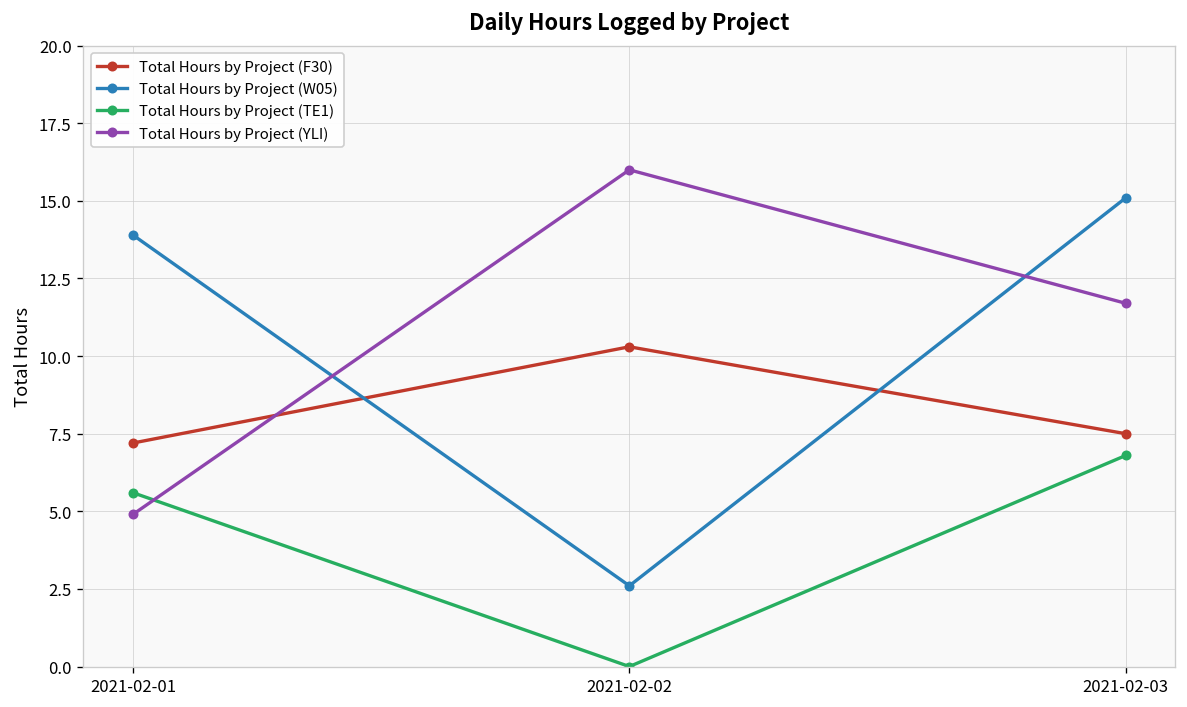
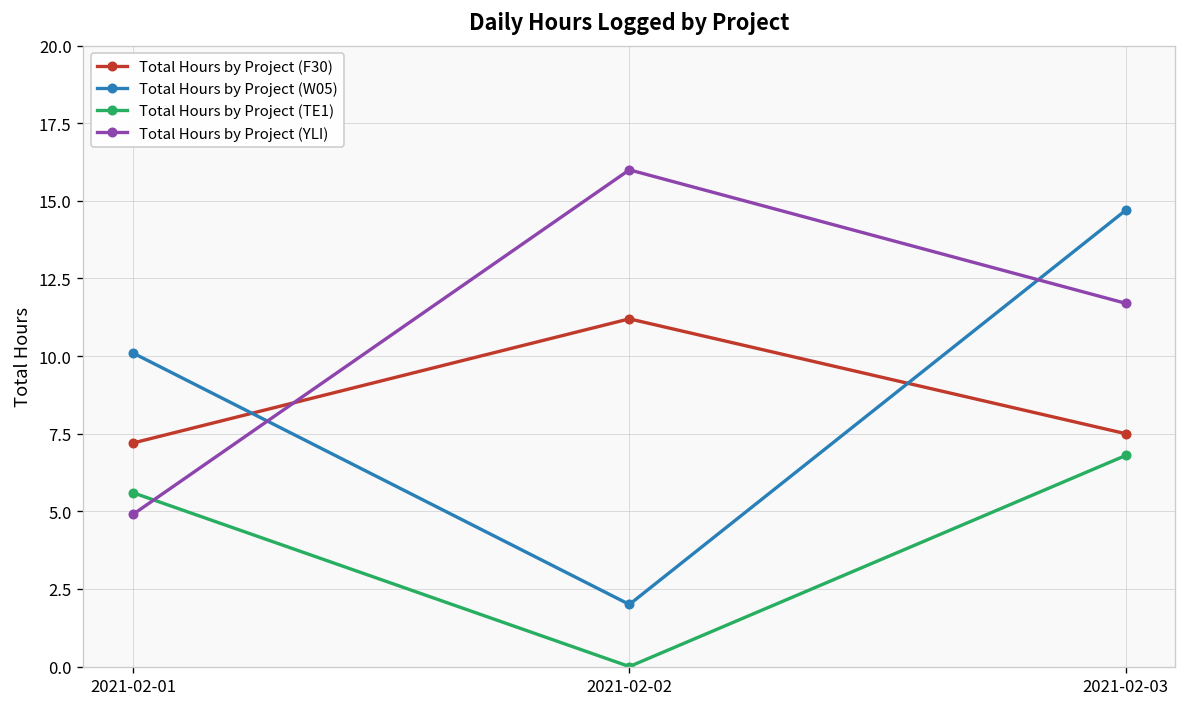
  {
    "Total Hours by Project (F30)": {
      "2021-02-01": 7.2,
-     "2021-02-02": 10.3,
+     "2021-02-02": 11.2,
      "2021-02-03": 7.5
    },
    "Total Hours by Project (W05)": {
-     "2021-02-01": 13.9,
-     "2021-02-02": 2.6,
-     "2021-02-03": 15.1
+     "2021-02-01": 10.1,
+     "2021-02-02": 2.0,
+     "2021-02-03": 14.7
    },
    "Total Hours by Project (TE1)": {
      "2021-02-01": 5.6,
      "2021-02-02": 0.0,
      "2021-02-03": 6.8
    },
    "Total Hours by Project (YLI)": {
      "2021-02-01": 4.9,
      "2021-02-02": 16.0,
      "2021-02-03": 11.7
    }
  }
